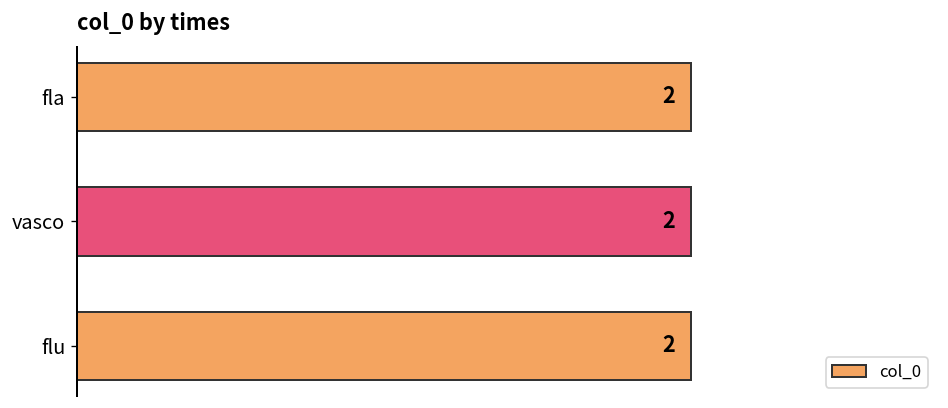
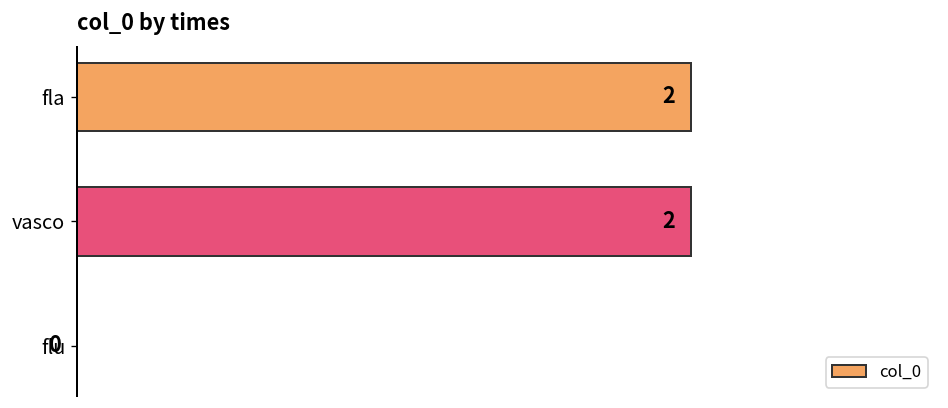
  {
    "fla": 2,
    "vasco": 2,
-   "flu": 2
+   "flu": 0
  }
